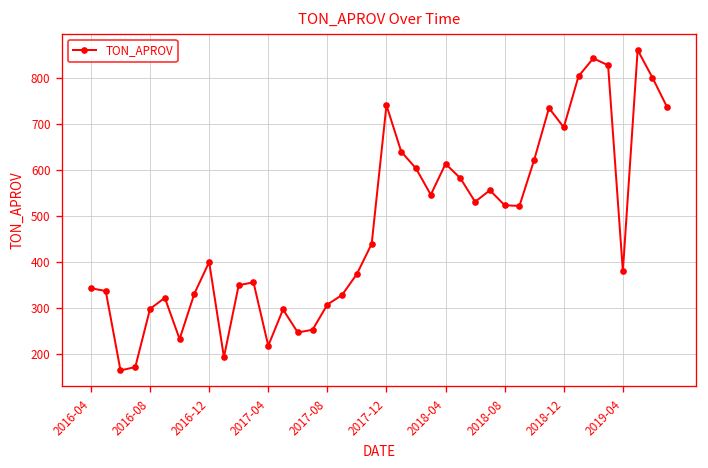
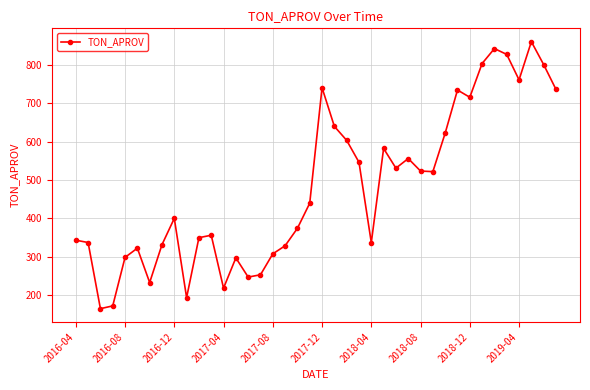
  {
    "2016-04": 340,
    "2016-08": 300,
    "2016-12": 400,
    "2017-04": 220,
    "2017-08": 310,
    "2017-12": 740,
-   "2018-04": 610,
+   "2018-04": 340,
    "2018-08": 520,
-   "2018-12": 690,
-   "2019-04": 380
+   "2018-12": 720,
+   "2019-04": 760
  }
